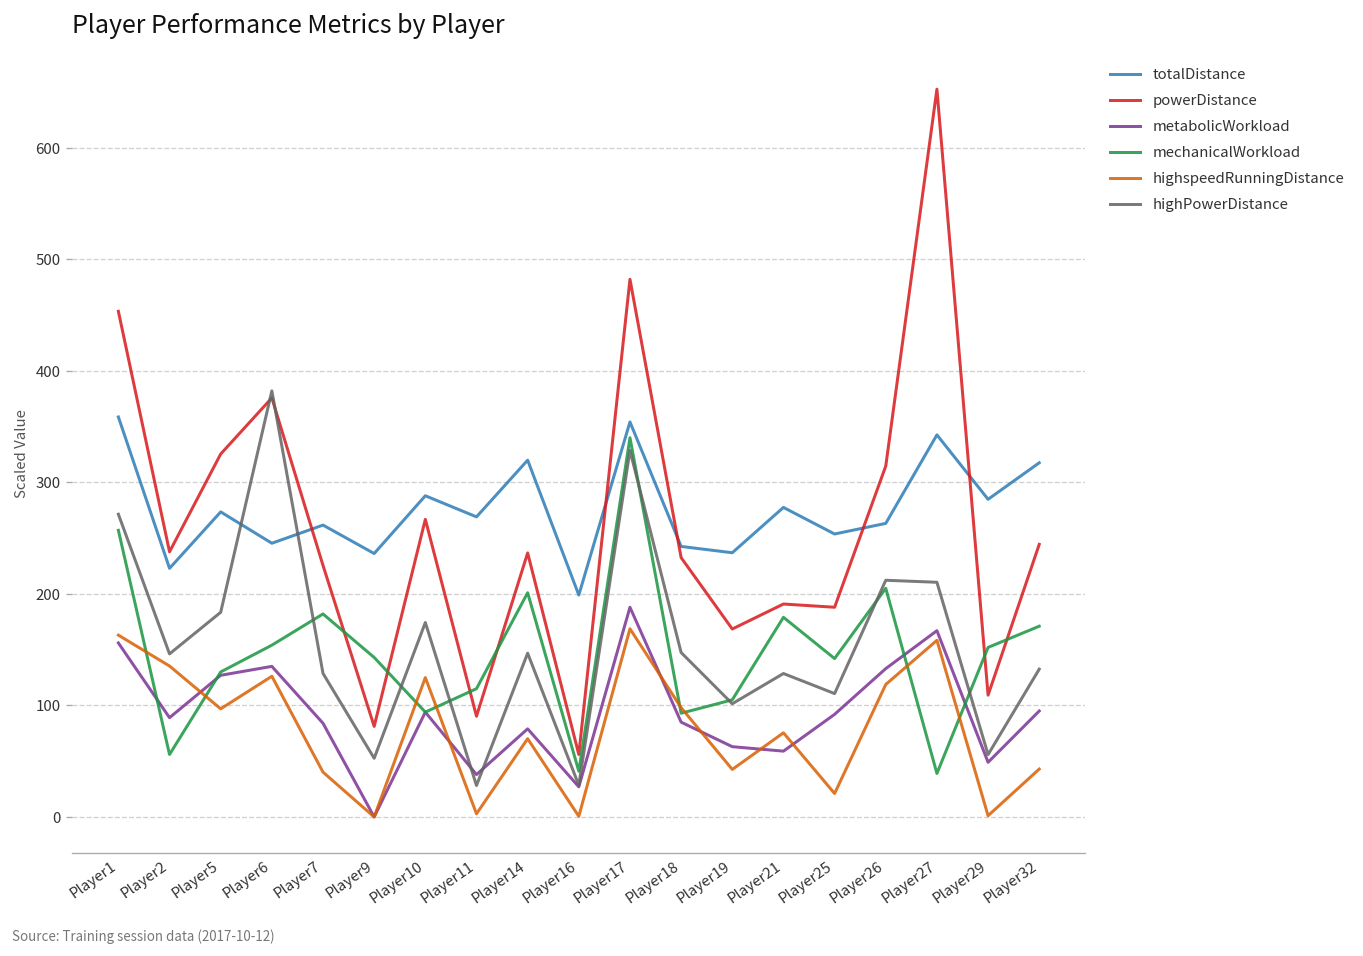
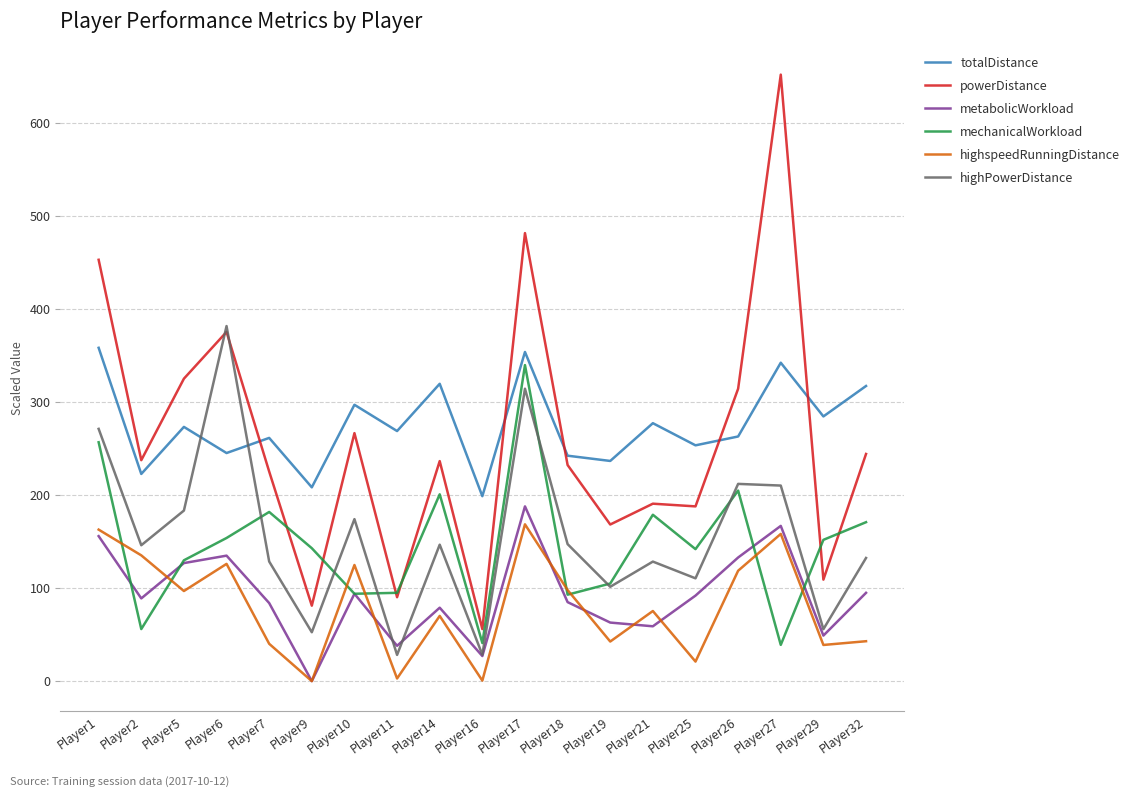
  {
    "totalDistance": {
      "Player1": 360,
      "Player2": 220,
      "Player5": 270,
      "Player6": 250,
      "Player7": 260,
-     "Player9": 240,
-     "Player10": 290,
+     "Player9": 210,
+     "Player10": 300,
      "Player11": 270,
      "Player14": 320,
      "Player16": 200,
      "Player17": 350,
      "Player18": 240,
      "Player19": 240,
      "Player21": 280,
      "Player25": 250,
      "Player26": 260,
      "Player27": 340,
      "Player29": 280,
      "Player32": 320
    },
    "powerDistance": {
      "Player1": 450,
      "Player2": 240,
      "Player5": 330,
      "Player6": 380,
      "Player7": 230,
      "Player9": 80,
      "Player10": 270,
      "Player11": 90,
      "Player14": 240,
      "Player16": 60,
      "Player17": 480,
      "Player18": 230,
      "Player19": 170,
      "Player21": 190,
      "Player25": 190,
      "Player26": 310,
      "Player27": 650,
      "Player29": 110,
      "Player32": 240
    },
    "metabolicWorkload": {
      "Player1": 160,
      "Player2": 90,
      "Player5": 130,
      "Player6": 140,
      "Player7": 80,
      "Player11": 40,
      "Player14": 80,
      "Player17": 190,
      "Player18": 90,
      "Player19": 60,
      "Player21": 60,
      "Player25": 90,
      "Player26": 130,
      "Player27": 170,
      "Player29": 50,
      "Player32": 100
    },
    "mechanicalWorkload": {
      "Player1": 260,
      "Player2": 60,
      "Player5": 130,
      "Player6": 150,
      "Player7": 180,
      "Player9": 140,
-     "Player11": 120,
+     "Player11": 100,
      "Player14": 200,
      "Player16": 40,
      "Player17": 340,
      "Player18": 90,
      "Player19": 110,
      "Player21": 180,
      "Player25": 140,
      "Player26": 210,
      "Player27": 40,
      "Player29": 150,
      "Player32": 170
    },
    "highspeedRunningDistance": {
      "Player1": 160,
      "Player2": 140,
      "Player5": 100,
      "Player6": 130,
      "Player7": 40,
      "Player10": 120,
      "Player11": 0,
      "Player14": 70,
      "Player16": 0,
      "Player17": 170,
      "Player18": 100,
      "Player19": 40,
      "Player21": 80,
      "Player25": 20,
      "Player26": 120,
      "Player27": 160,
-     "Player29": 0,
+     "Player29": 40,
      "Player32": 40
    },
    "highPowerDistance": {
      "Player1": 270,
      "Player2": 150,
      "Player5": 180,
      "Player6": 380,
      "Player7": 130,
      "Player9": 50,
      "Player10": 170,
      "Player11": 30,
      "Player14": 150,
-     "Player17": 330,
+     "Player17": 310,
      "Player18": 150,
      "Player19": 100,
      "Player21": 130,
      "Player25": 110,
      "Player26": 210,
      "Player27": 210,
      "Player29": 60,
      "Player32": 130
    }
  }
